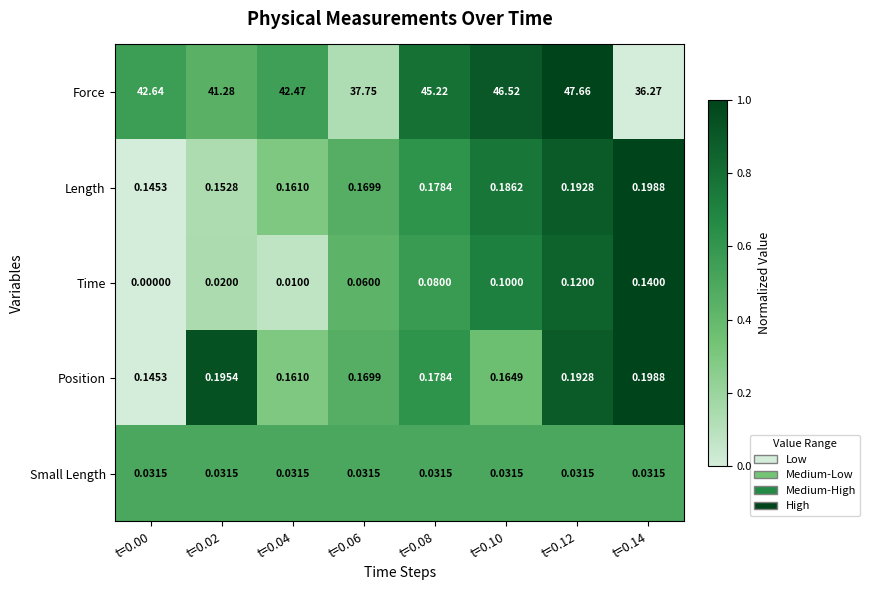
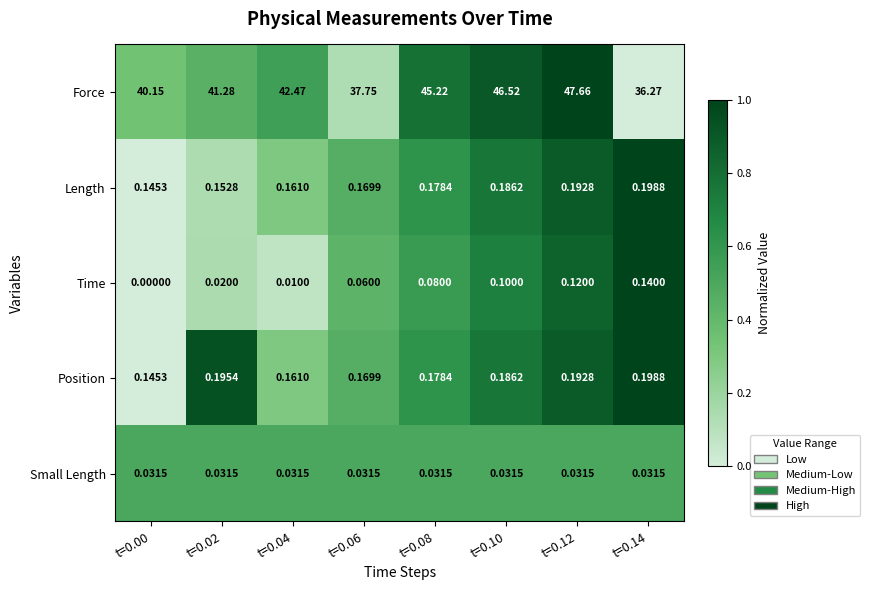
  {
    "Force": {
-     "t=0.00": 42.64,
+     "t=0.00": 40.15,
      "t=0.02": 41.28,
      "t=0.04": 42.47,
      "t=0.06": 37.75,
      "t=0.08": 45.22,
      "t=0.10": 46.52,
      "t=0.12": 47.66,
      "t=0.14": 36.27
    },
    "Length": {
      "t=0.00": 0.1453,
      "t=0.02": 0.1528,
      "t=0.04": 0.1610,
      "t=0.06": 0.1699,
      "t=0.08": 0.1784,
      "t=0.10": 0.1862,
      "t=0.12": 0.1928,
      "t=0.14": 0.1988
    },
    "Time": {
      "t=0.00": 0.00000,
      "t=0.02": 0.0200,
      "t=0.04": 0.0100,
      "t=0.06": 0.0600,
      "t=0.08": 0.0800,
      "t=0.10": 0.1000,
      "t=0.12": 0.1200,
      "t=0.14": 0.1400
    },
    "Position": {
      "t=0.00": 0.1453,
      "t=0.02": 0.1954,
      "t=0.04": 0.1610,
      "t=0.06": 0.1699,
      "t=0.08": 0.1784,
-     "t=0.10": 0.1649,
+     "t=0.10": 0.1862,
      "t=0.12": 0.1928,
      "t=0.14": 0.1988
    },
    "Small Length": {
      "t=0.00": 0.0315,
      "t=0.02": 0.0315,
      "t=0.04": 0.0315,
      "t=0.06": 0.0315,
      "t=0.08": 0.0315,
      "t=0.10": 0.0315,
      "t=0.12": 0.0315,
      "t=0.14": 0.0315
    }
  }
